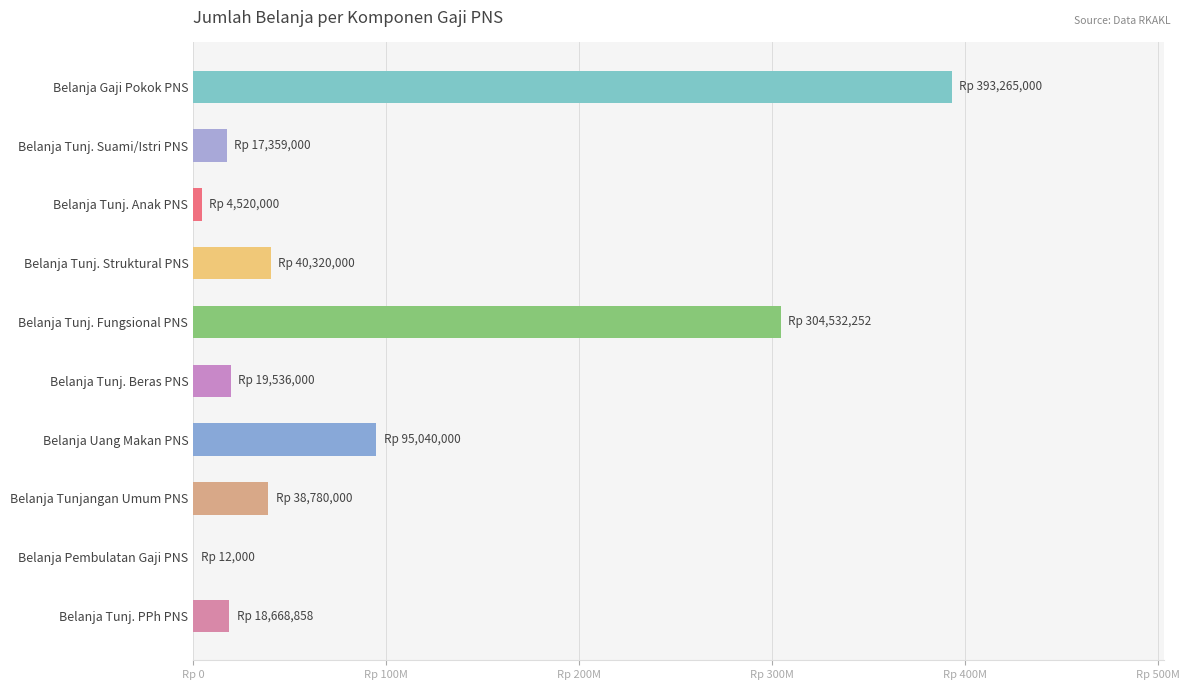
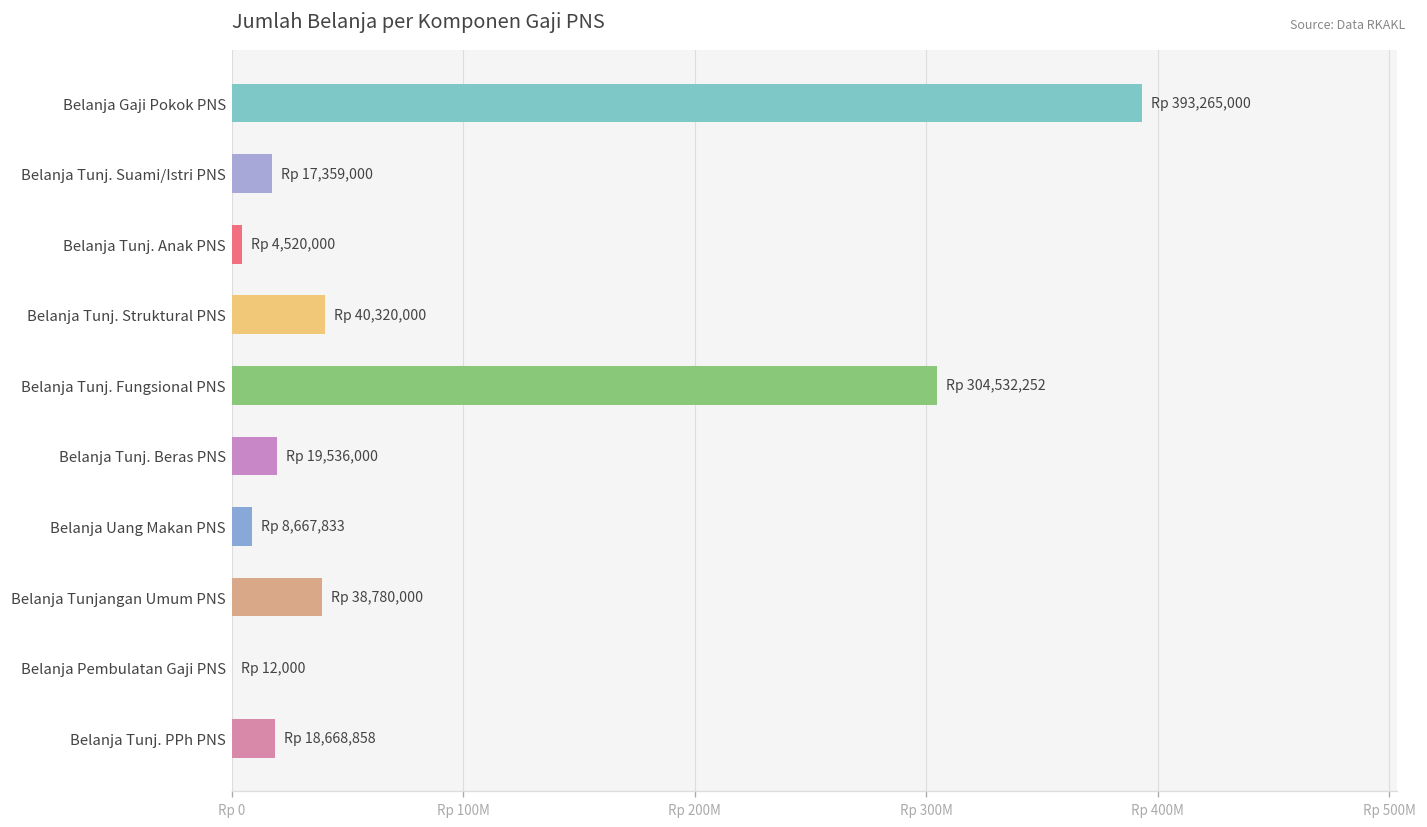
  {
    "Belanja Gaji Pokok PNS": "393,265,000",
    "Belanja Tunj. Suami/Istri PNS": "17,359,000",
    "Belanja Tunj. Anak PNS": "4,520,000",
    "Belanja Tunj. Struktural PNS": "40,320,000",
    "Belanja Tunj. Fungsional PNS": "304,532,252",
    "Belanja Tunj. Beras PNS": "19,536,000",
-   "Belanja Uang Makan PNS": "95,040,000",
+   "Belanja Uang Makan PNS": "8,667,833",
    "Belanja Tunjangan Umum PNS": "38,780,000",
    "Belanja Pembulatan Gaji PNS": "12,000",
    "Belanja Tunj. PPh PNS": "18,668,858"
  }
